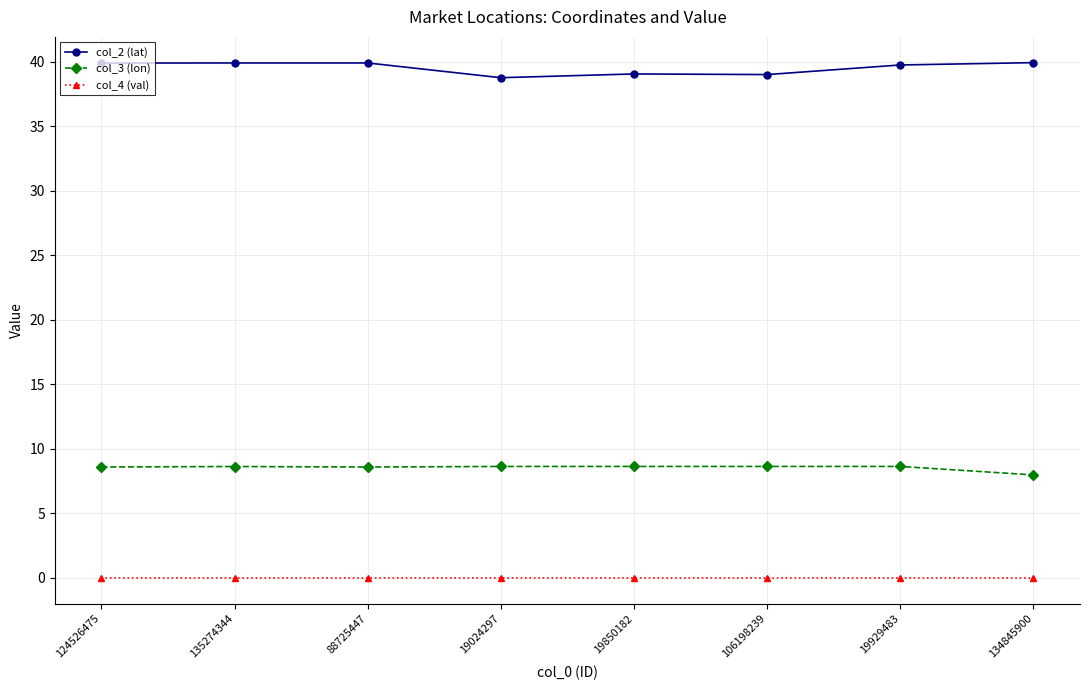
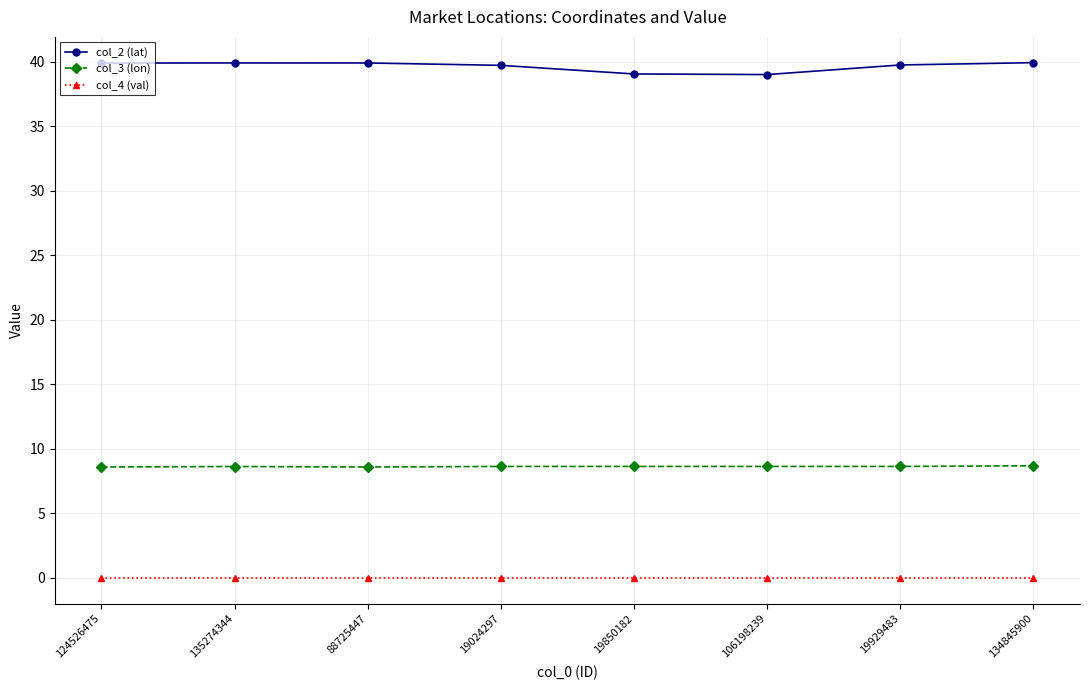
  {
    "col_2 (lat)": {
      "135274344": 39.9,
      "88725447": 39.9,
-     "19024297": 38.8,
+     "19024297": 39.7,
      "19850182": 39.1,
      "106198239": 39.0,
      "19929483": 39.8,
      "134845900": 39.9
    },
    "col_3 (lon)": {
      "124526475": 8.6,
      "135274344": 8.6,
      "88725447": 8.6,
      "19024297": 8.6,
      "19850182": 8.6,
      "106198239": 8.6,
      "19929483": 8.6,
-     "134845900": 8.0
+     "134845900": 8.7
    },
    "col_4 (val)": {
      "124526475": 0.0,
      "135274344": 0.0,
      "88725447": 0.0,
      "19024297": 0.0,
      "19850182": 0.0,
      "106198239": 0.0,
      "19929483": 0.0,
      "134845900": 0.0
    }
  }
